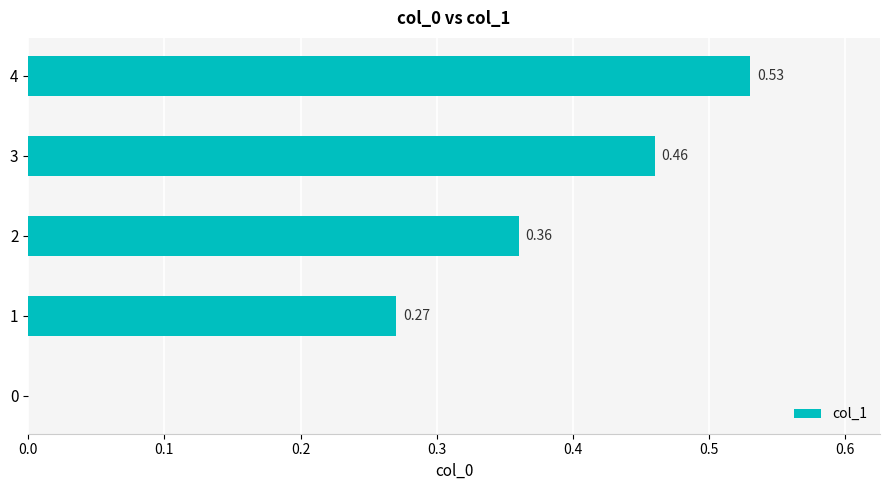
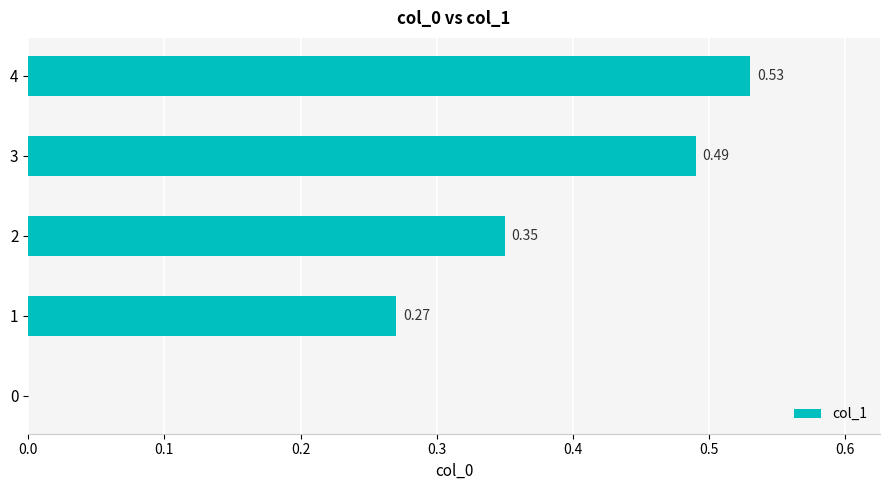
  {
    "4": 0.53,
-   "3": 0.46,
-   "2": 0.36,
+   "3": 0.49,
+   "2": 0.35,
    "1": 0.27
  }
